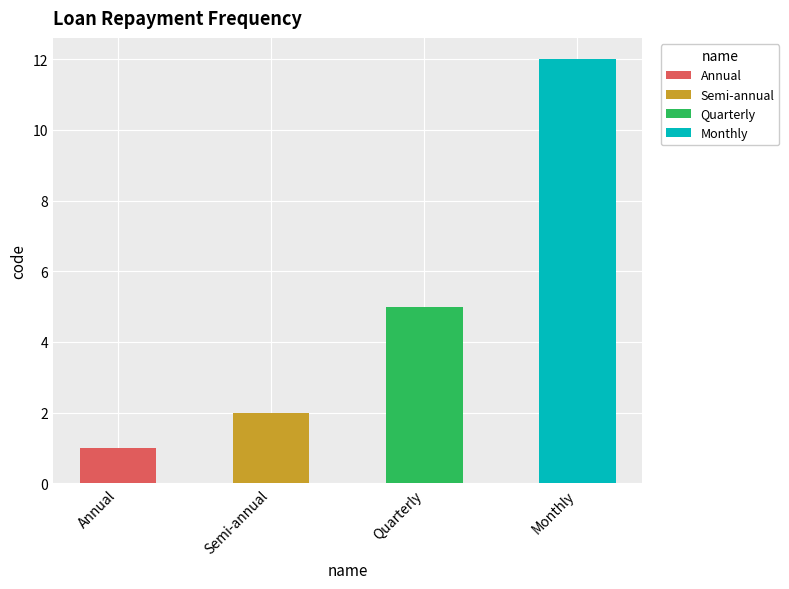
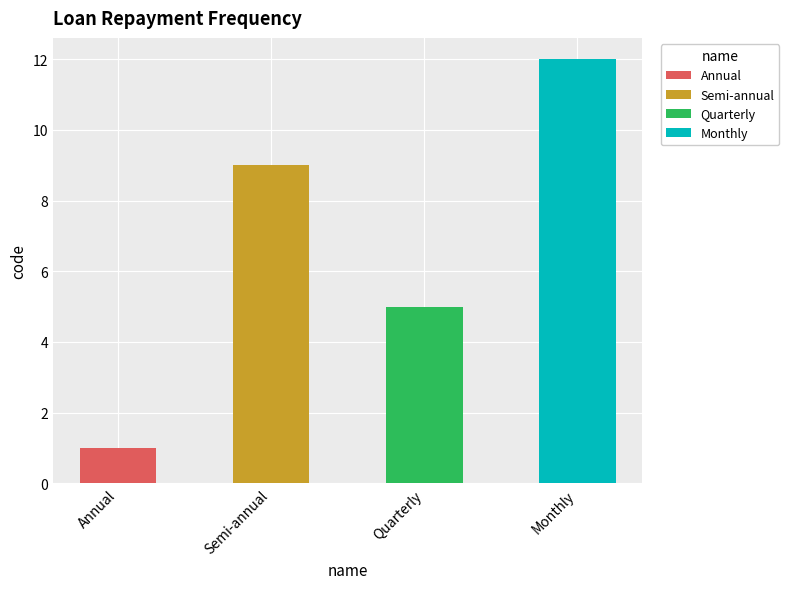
  {
    "Annual": 1,
-   "Semi-annual": 2,
+   "Semi-annual": 9,
    "Quarterly": 5,
    "Monthly": 12
  }
